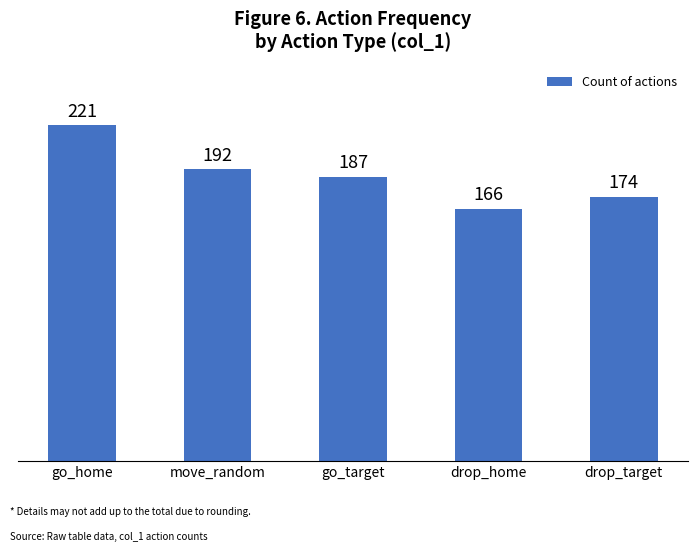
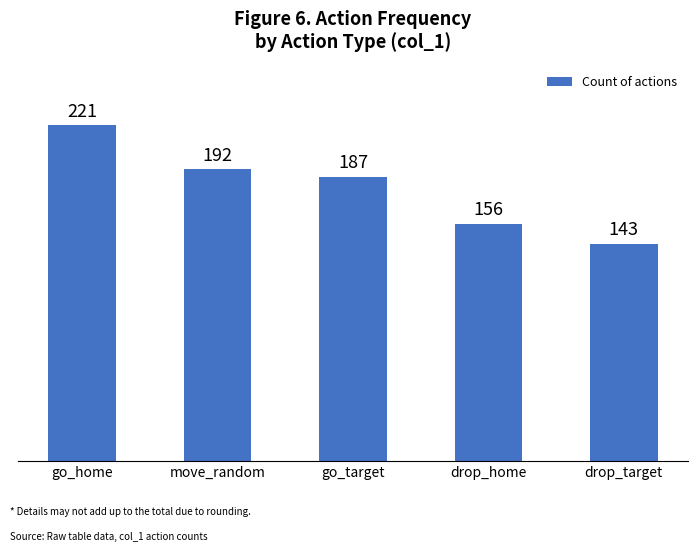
  {
    "go_home": 221,
    "move_random": 192,
    "go_target": 187,
-   "drop_home": 166,
-   "drop_target": 174
+   "drop_home": 156,
+   "drop_target": 143
  }
